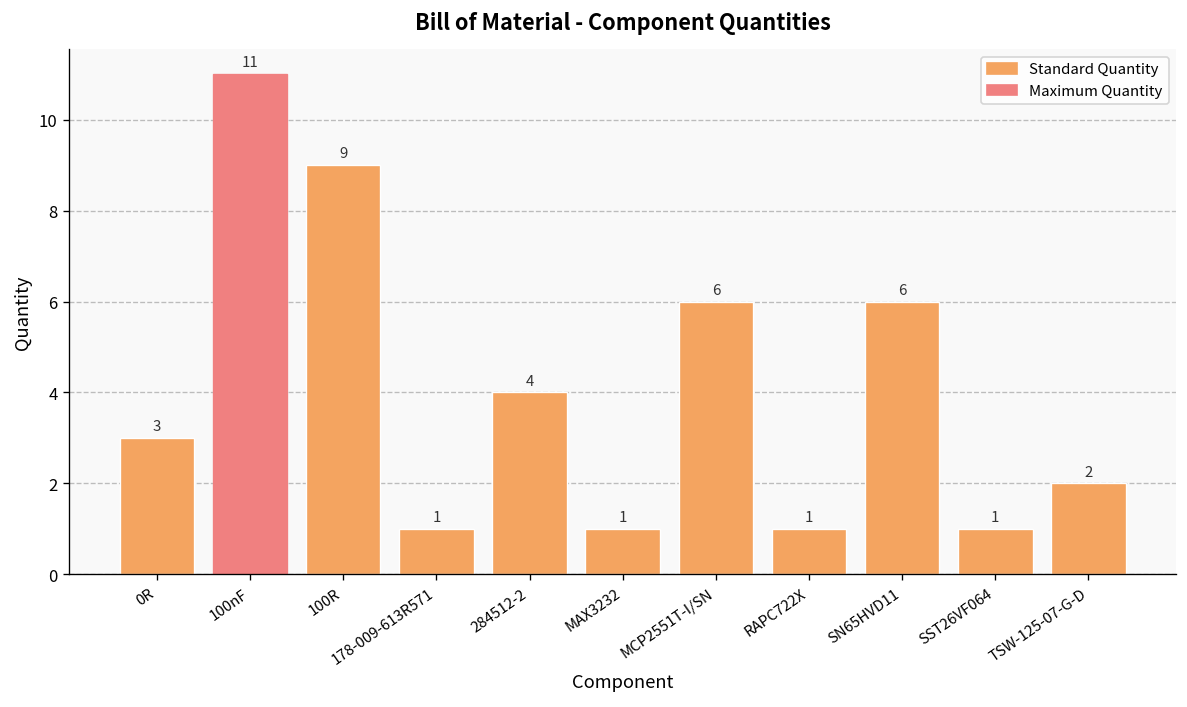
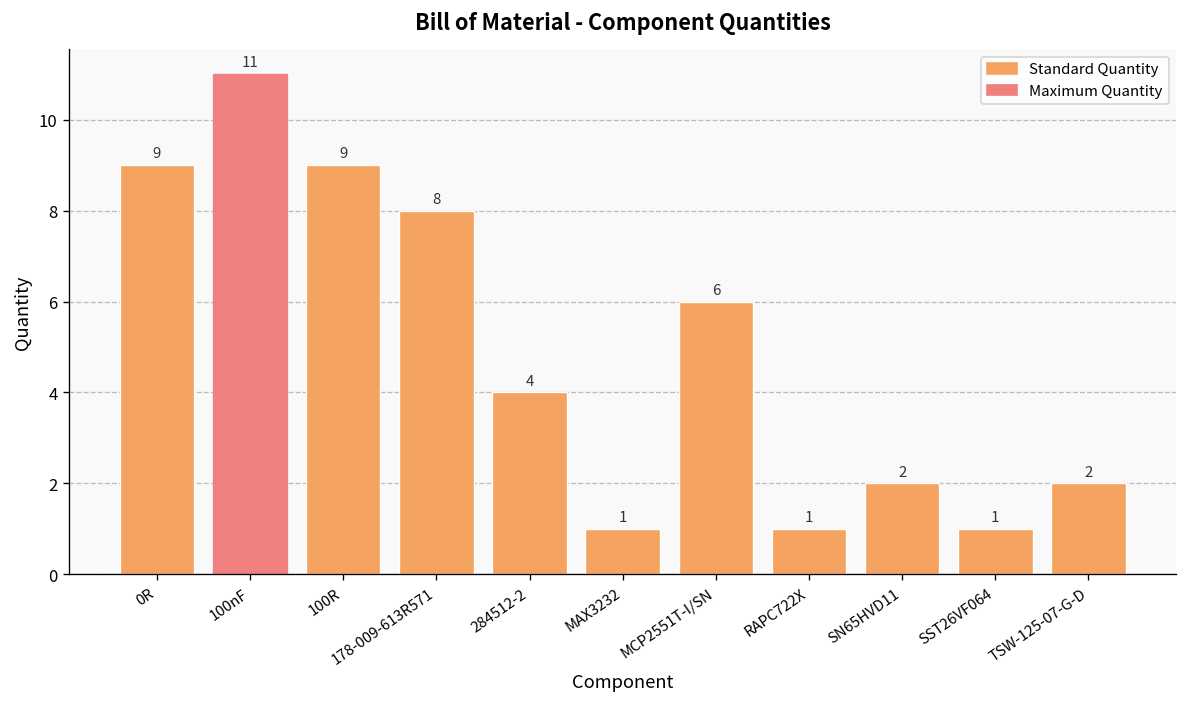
  {
-   "0R": 3,
+   "0R": 9,
    "100nF": 11,
    "100R": 9,
-   "178-009-613R571": 1,
+   "178-009-613R571": 8,
    "284512-2": 4,
    "MAX3232": 1,
    "MCP2551T-I/SN": 6,
    "RAPC722X": 1,
-   "SN65HVD11": 6,
+   "SN65HVD11": 2,
    "SST26VF064": 1,
    "TSW-125-07-G-D": 2
  }
